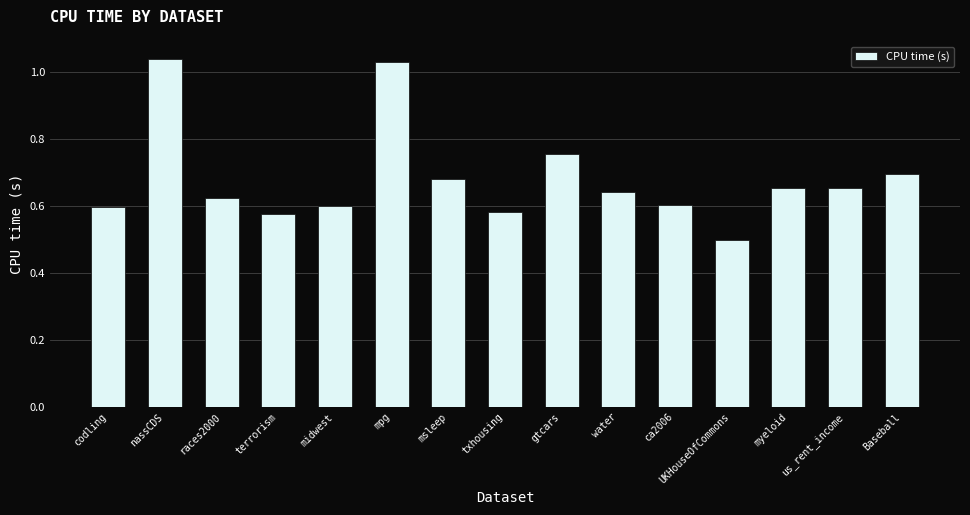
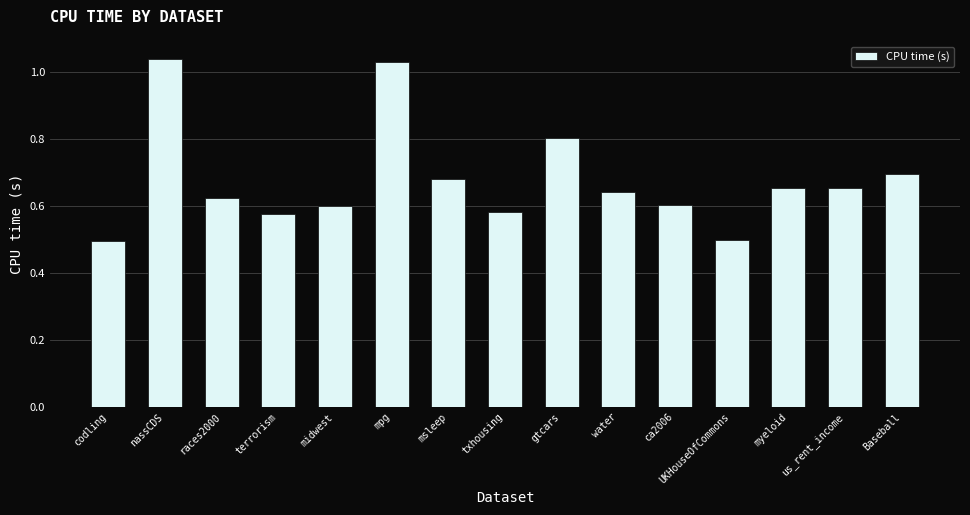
  {
-   "codling": 0.60,
+   "codling": 0.50,
    "nassCDS": 1.04,
    "races2000": 0.62,
    "terrorism": 0.58,
    "midwest": 0.60,
    "mpg": 1.03,
    "msleep": 0.68,
    "txhousing": 0.58,
-   "gtcars": 0.76,
+   "gtcars": 0.80,
    "water": 0.64,
    "ca2006": 0.60,
    "UKHouseOfCommons": 0.50,
    "myeloid": 0.65,
    "us_rent_income": 0.65,
    "Baseball": 0.69
  }
